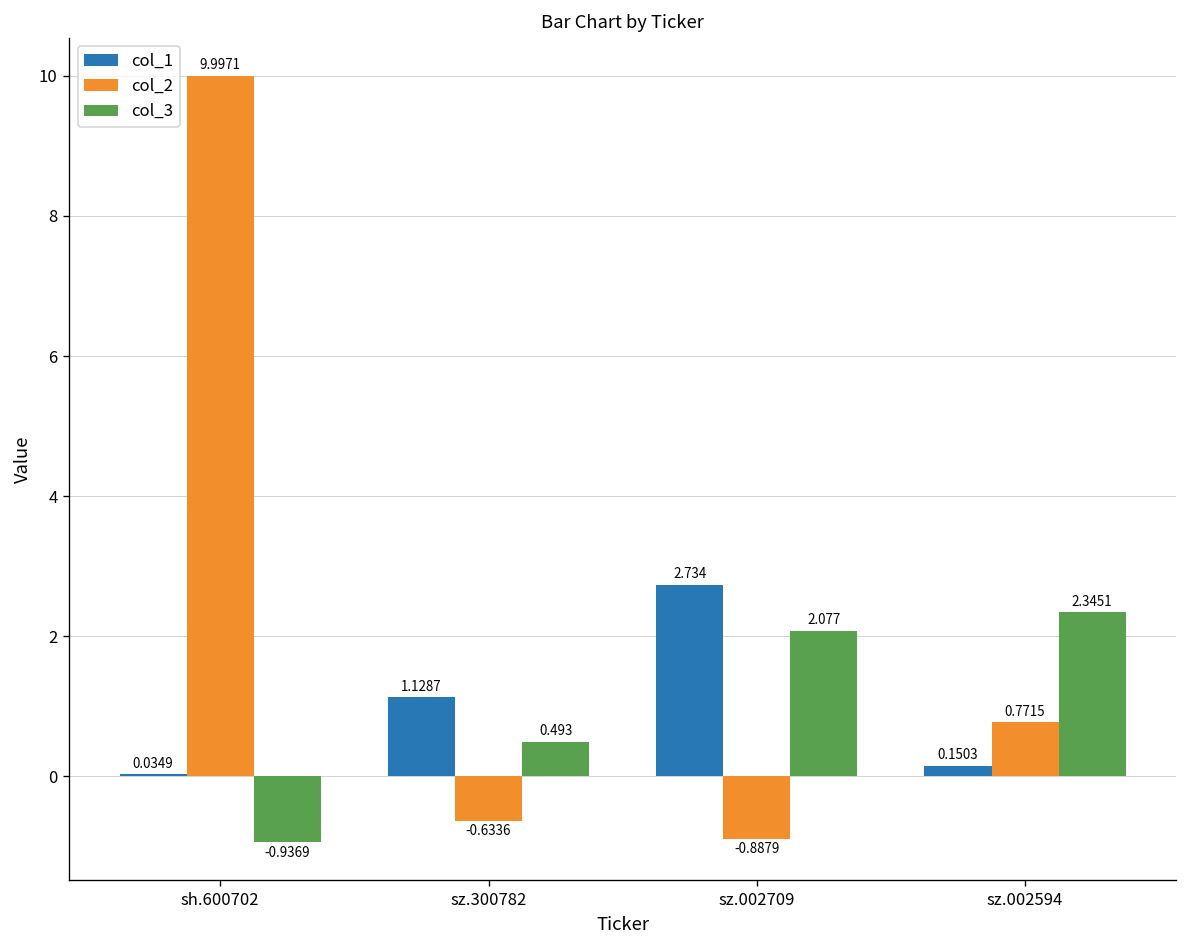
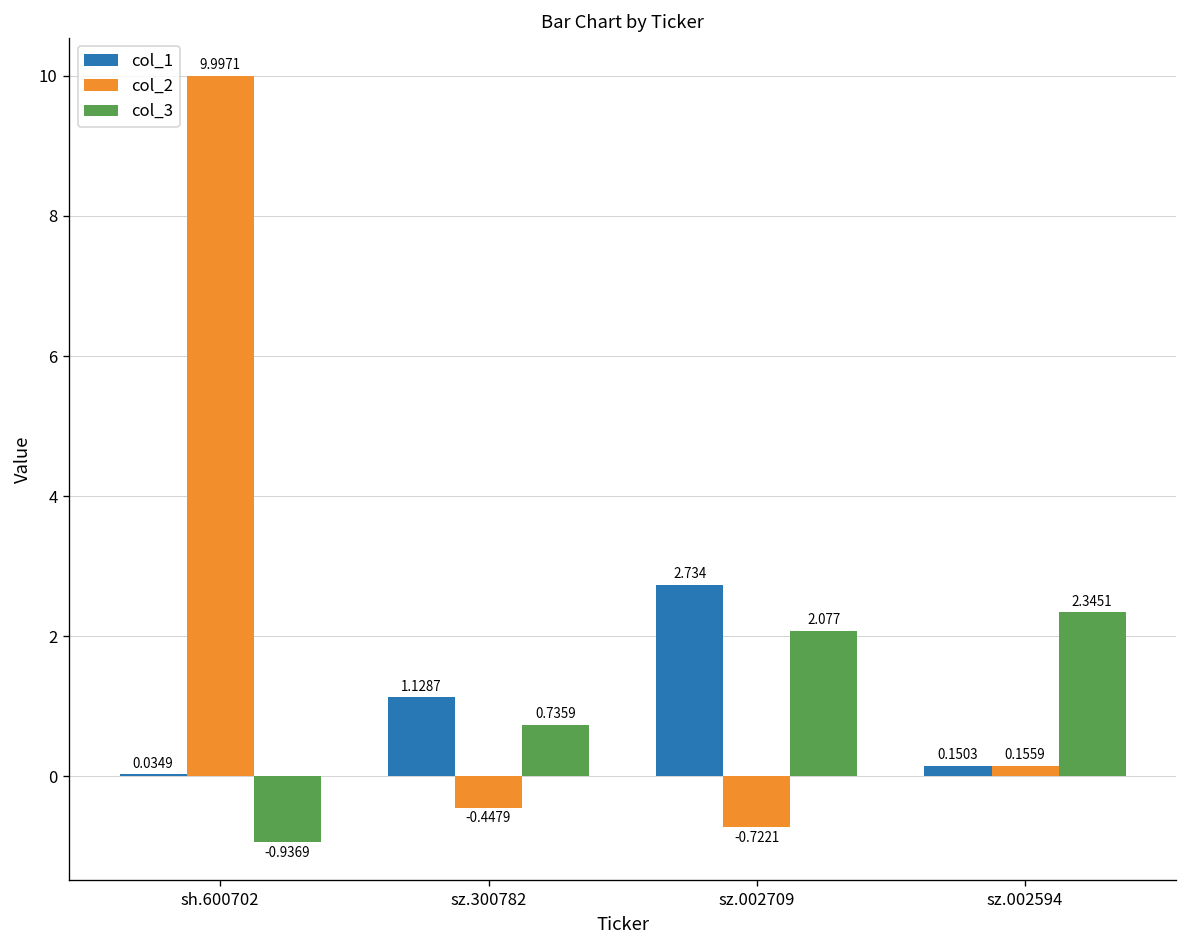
  {
    "col_1": {
      "sh.600702": 0.0349,
      "sz.300782": 1.1287,
      "sz.002709": 2.734,
      "sz.002594": 0.1503
    },
    "col_2": {
      "sh.600702": 9.9971,
-     "sz.300782": -0.6336,
-     "sz.002709": -0.8879,
-     "sz.002594": 0.7715
+     "sz.300782": -0.4479,
+     "sz.002709": -0.7221,
+     "sz.002594": 0.1559
    },
    "col_3": {
      "sh.600702": -0.9369,
-     "sz.300782": 0.493,
+     "sz.300782": 0.7359,
      "sz.002709": 2.077,
      "sz.002594": 2.3451
    }
  }
